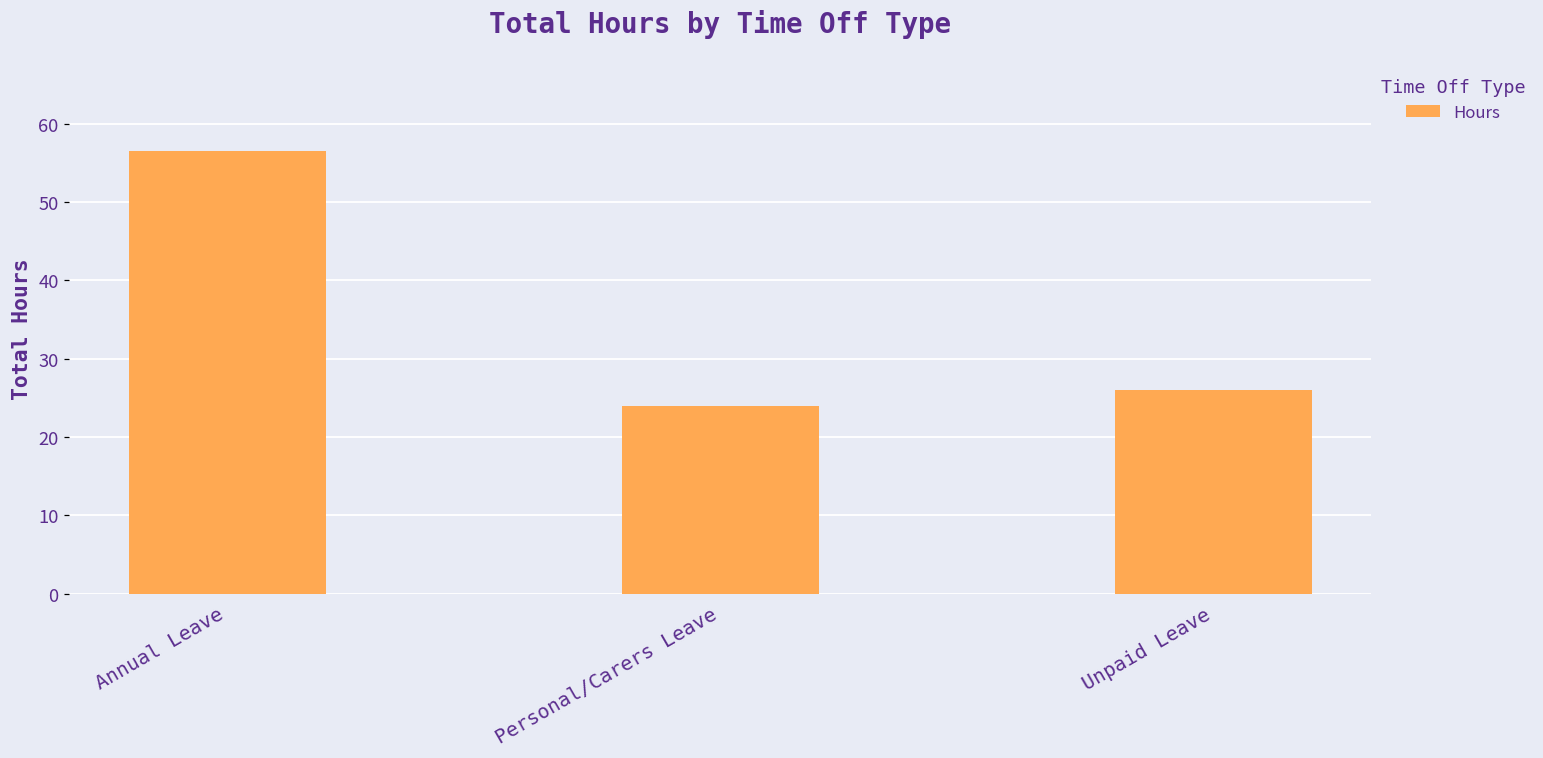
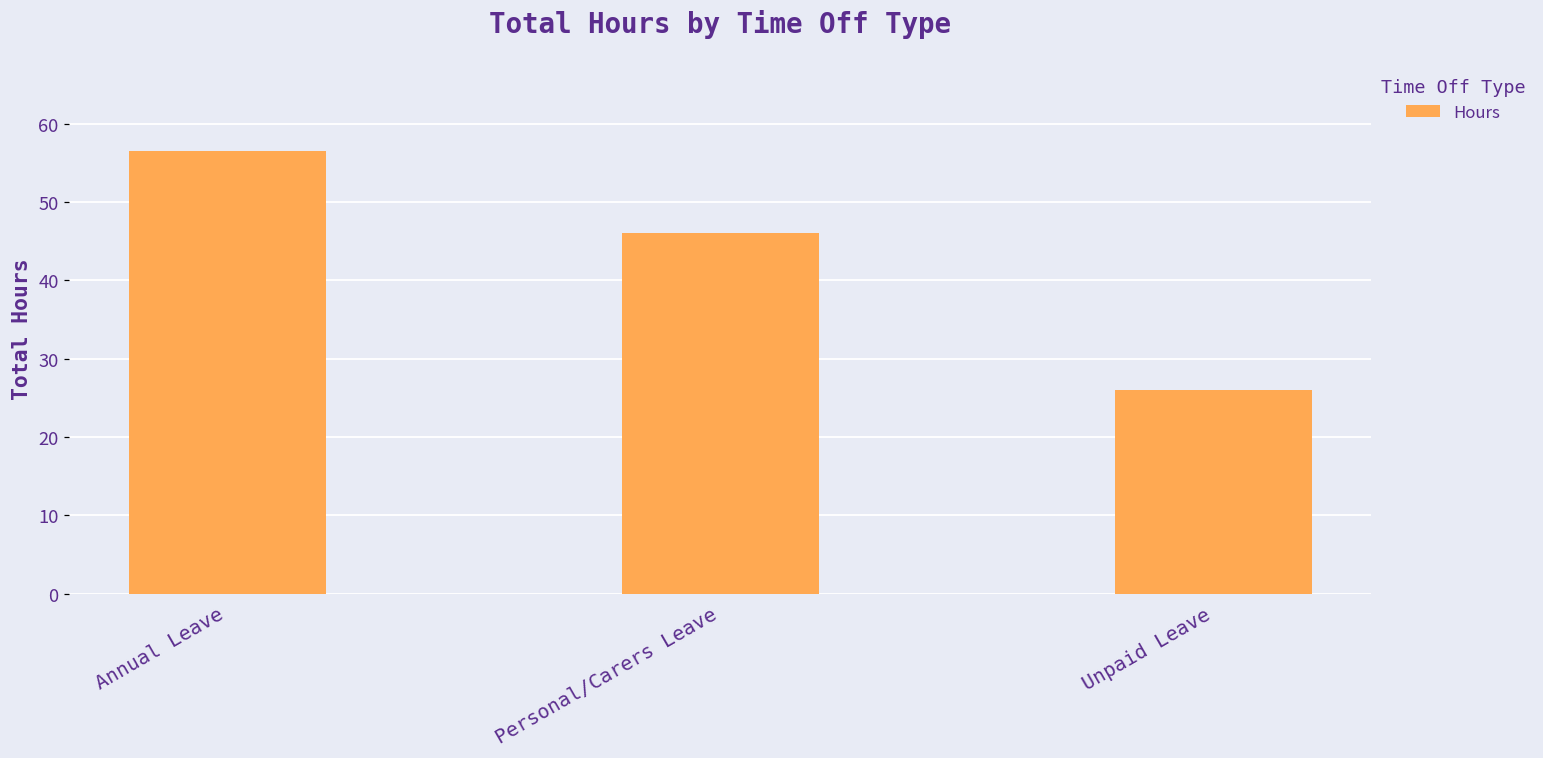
  {
    "Annual Leave": 57,
-   "Personal/Carers Leave": 24,
+   "Personal/Carers Leave": 46,
    "Unpaid Leave": 26
  }
